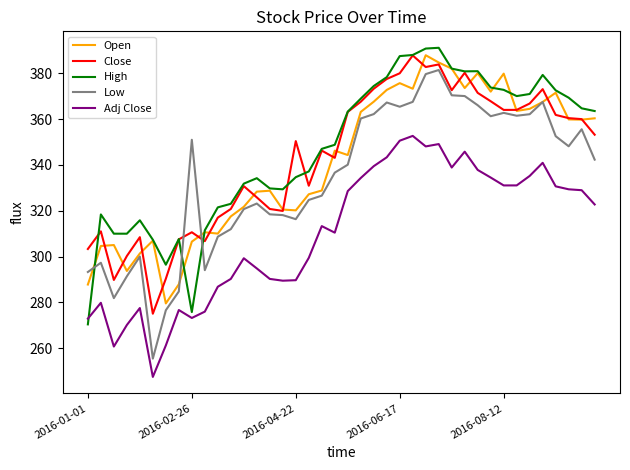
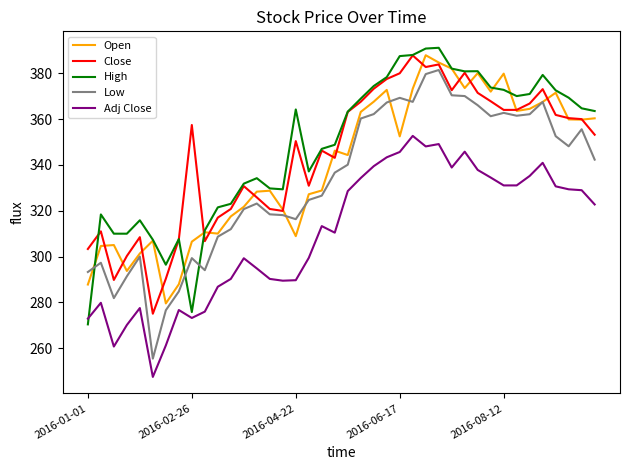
  {
    "Open": {
      "2016-01-01": 288,
      "2016-02-26": 306,
-     "2016-04-22": 320,
-     "2016-06-17": 376,
+     "2016-04-22": 309,
+     "2016-06-17": 352,
      "2016-08-12": 380
    },
    "Close": {
      "2016-01-01": 303,
-     "2016-02-26": 311,
+     "2016-02-26": 357,
      "2016-04-22": 350,
      "2016-06-17": 380,
      "2016-08-12": 364
    },
    "High": {
      "2016-01-01": 270,
      "2016-02-26": 276,
-     "2016-04-22": 335,
+     "2016-04-22": 364,
      "2016-06-17": 387,
      "2016-08-12": 373
    },
    "Low": {
      "2016-01-01": 293,
-     "2016-02-26": 351,
+     "2016-02-26": 299,
      "2016-04-22": 316,
-     "2016-06-17": 365,
+     "2016-06-17": 369,
      "2016-08-12": 363
    },
    "Adj Close": {
      "2016-01-01": 273,
      "2016-02-26": 273,
      "2016-04-22": 290,
-     "2016-06-17": 351,
+     "2016-06-17": 346,
      "2016-08-12": 331
    }
  }
